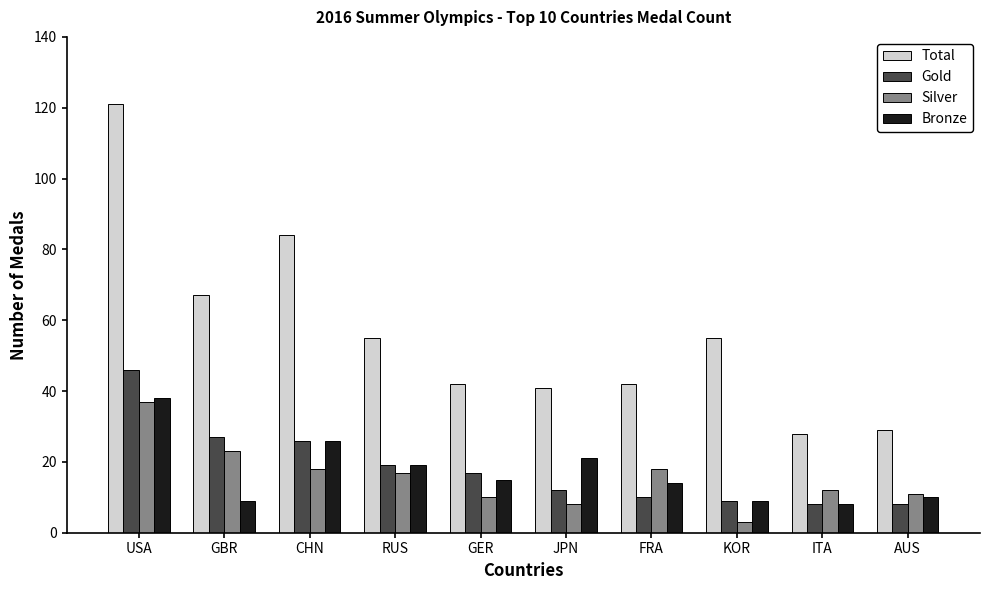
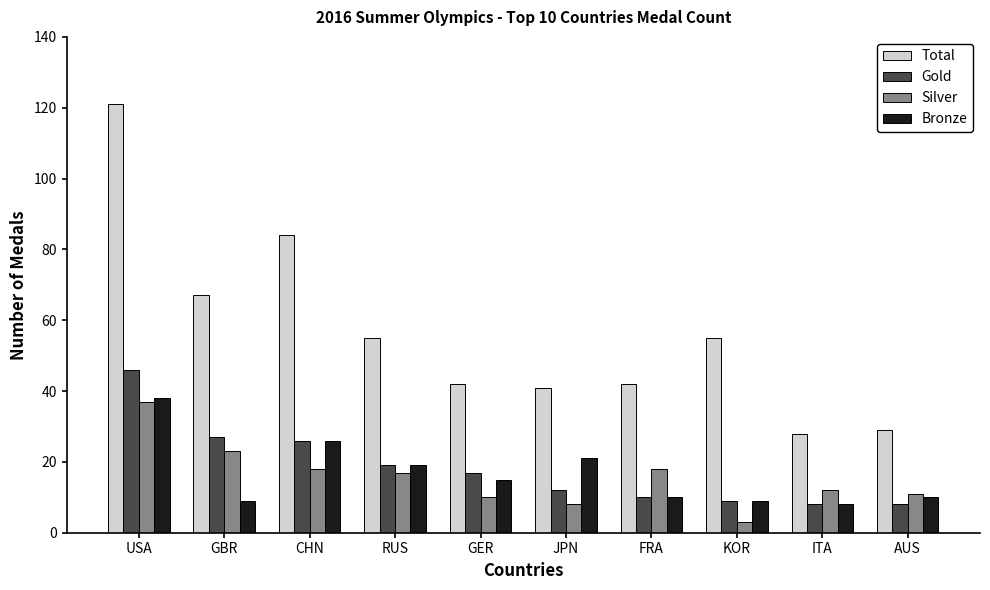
  {
    "Total": {
      "USA": 121,
      "GBR": 67,
      "CHN": 84,
      "RUS": 55,
      "GER": 42,
      "JPN": 41,
      "FRA": 42,
      "KOR": 55,
      "ITA": 28,
      "AUS": 29
    },
    "Gold": {
      "USA": 46,
      "GBR": 27,
      "CHN": 26,
      "RUS": 19,
      "GER": 17,
      "JPN": 12,
      "FRA": 10,
      "KOR": 9,
      "ITA": 8,
      "AUS": 8
    },
    "Silver": {
      "USA": 37,
      "GBR": 23,
      "CHN": 18,
      "RUS": 17,
      "GER": 10,
      "JPN": 8,
      "FRA": 18,
      "KOR": 3,
      "ITA": 12,
      "AUS": 11
    },
    "Bronze": {
      "USA": 38,
      "GBR": 9,
      "CHN": 26,
      "RUS": 19,
      "GER": 15,
      "JPN": 21,
-     "FRA": 14,
+     "FRA": 10,
      "KOR": 9,
      "ITA": 8,
      "AUS": 10
    }
  }
